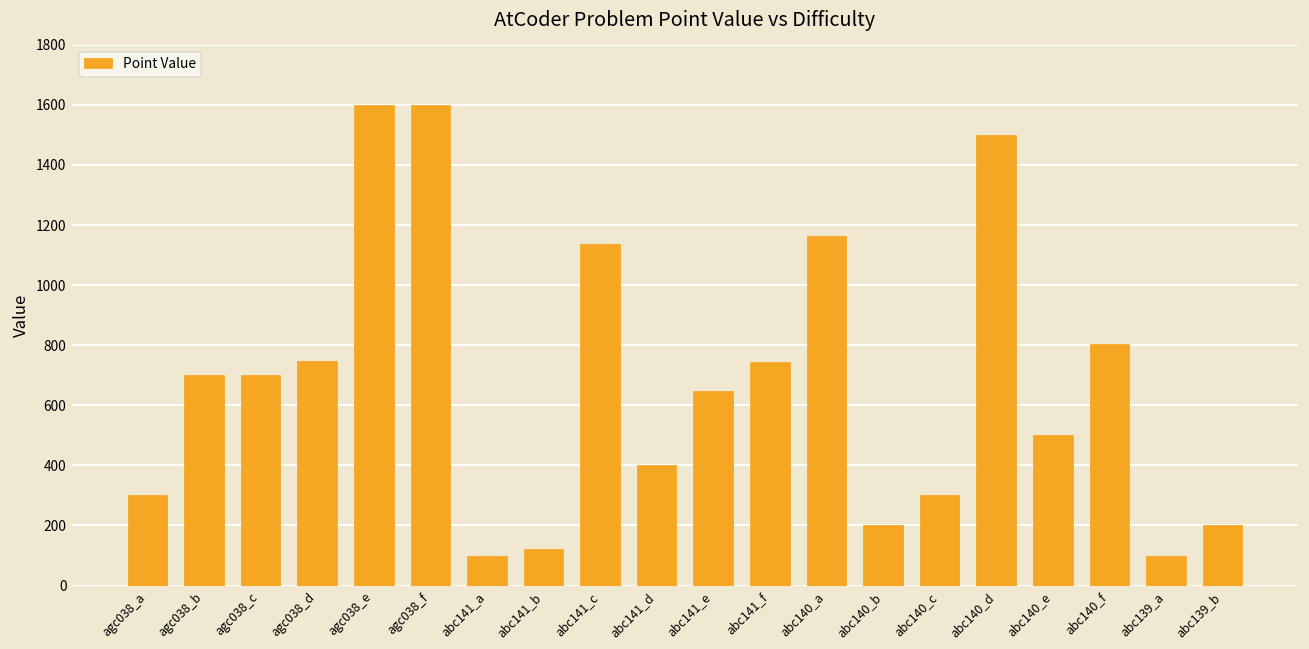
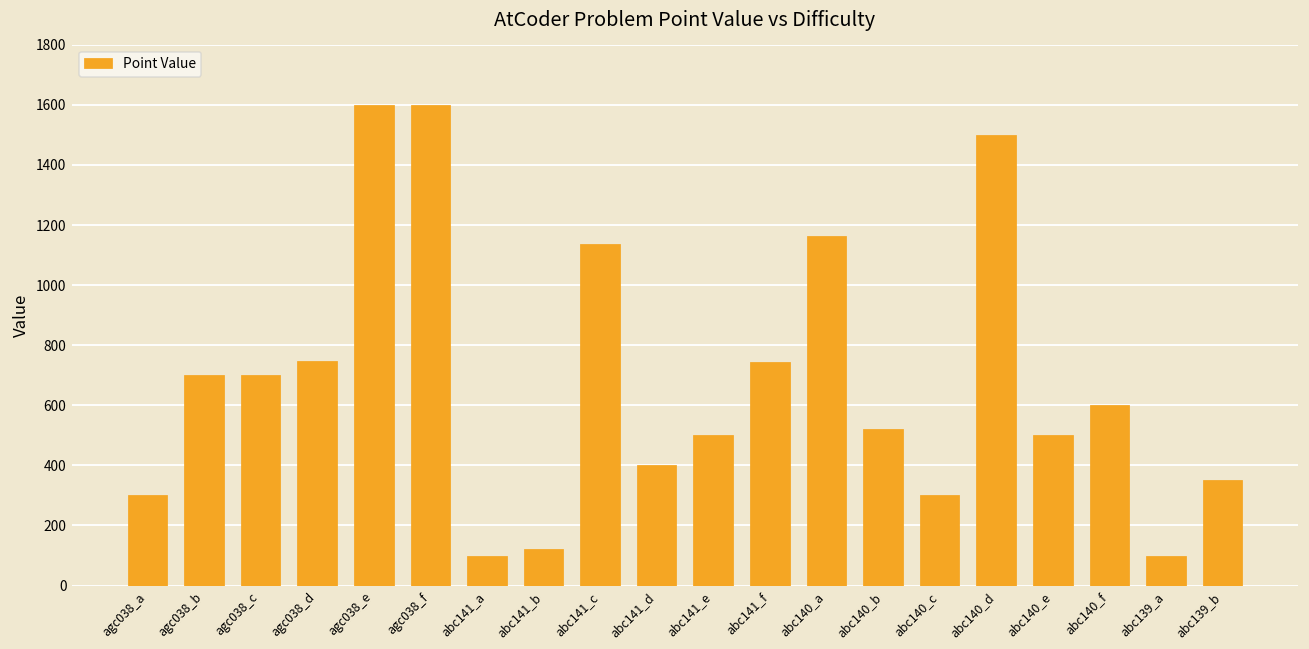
  {
    "agc038_a": 300,
    "agc038_b": 700,
    "agc038_c": 700,
    "agc038_d": 750,
    "agc038_e": 1600,
    "agc038_f": 1600,
    "abc141_a": 100,
    "abc141_b": 120,
    "abc141_c": 1140,
    "abc141_d": 400,
-   "abc141_e": 650,
+   "abc141_e": 500,
    "abc141_f": 740,
    "abc140_a": 1160,
-   "abc140_b": 200,
+   "abc140_b": 520,
    "abc140_c": 300,
    "abc140_d": 1500,
    "abc140_e": 500,
-   "abc140_f": 800,
+   "abc140_f": 600,
    "abc139_a": 100,
-   "abc139_b": 200
+   "abc139_b": 350
  }
